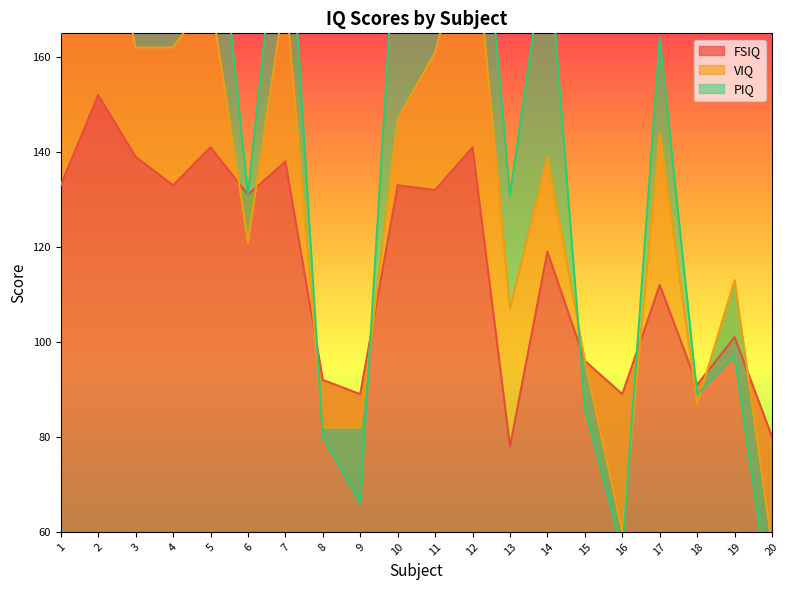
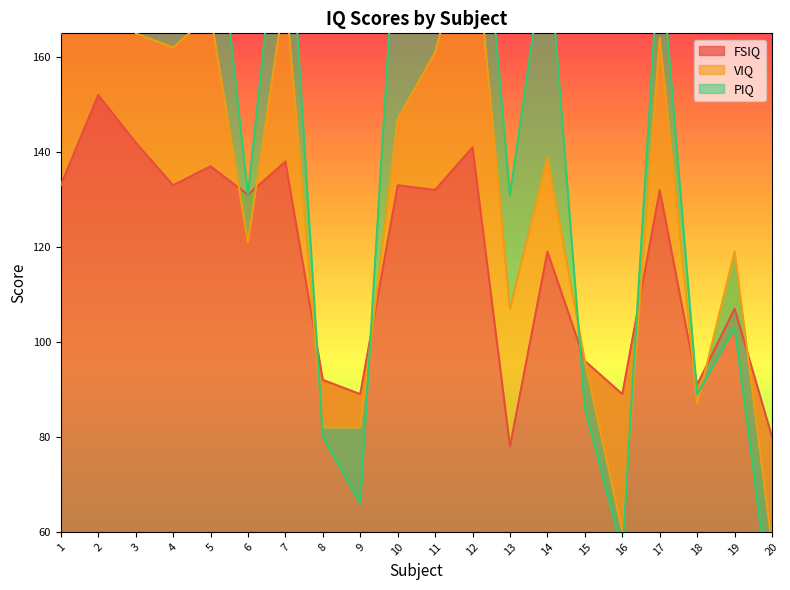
  {
    "FSIQ": {
      "1": 133,
      "2": 152,
-     "3": 139,
+     "3": 142,
      "4": 133,
-     "5": 141,
+     "5": 137,
      "7": 138,
      "10": 133,
      "11": 132,
      "12": 141,
      "13": 78,
      "14": 119,
-     "17": 112,
-     "19": 101
+     "17": 132,
+     "19": 107
    }
  }
